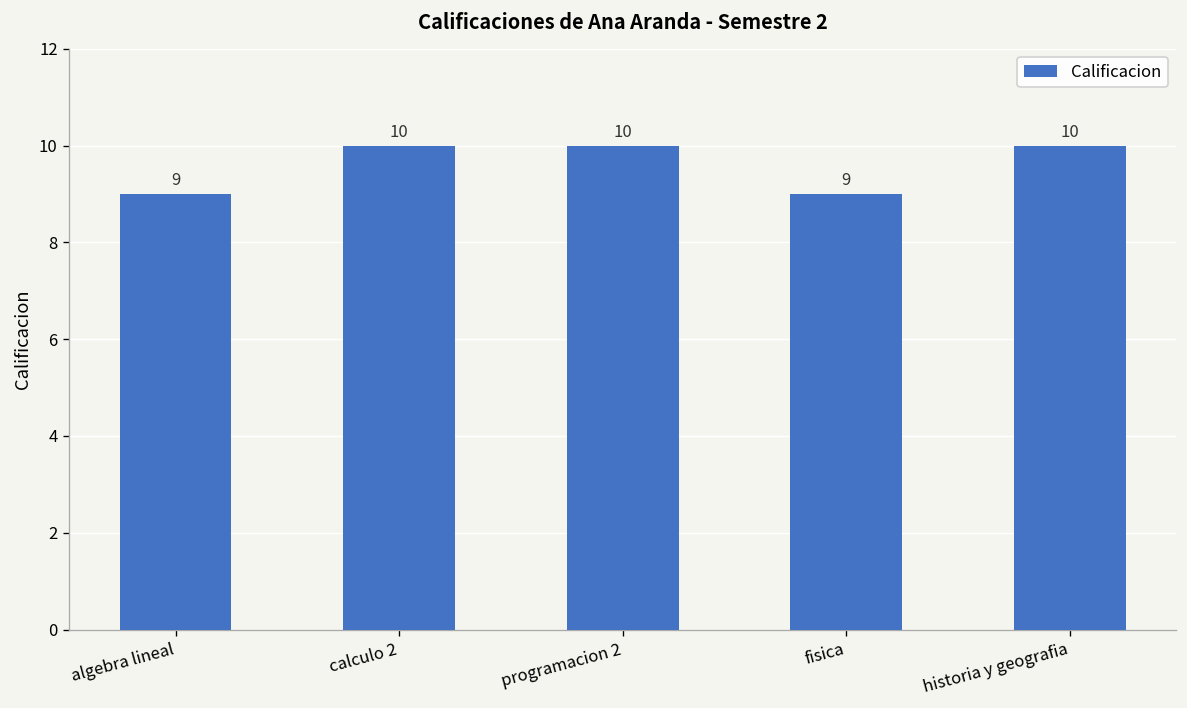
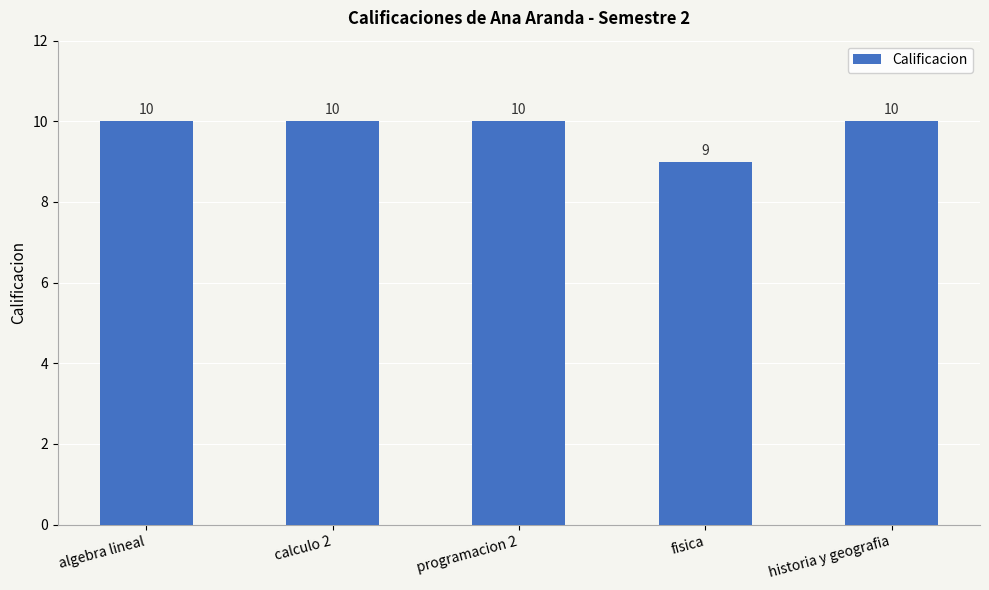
  {
-   "algebra lineal": 9,
+   "algebra lineal": 10,
    "calculo 2": 10,
    "programacion 2": 10,
    "fisica": 9,
    "historia y geografia": 10
  }
